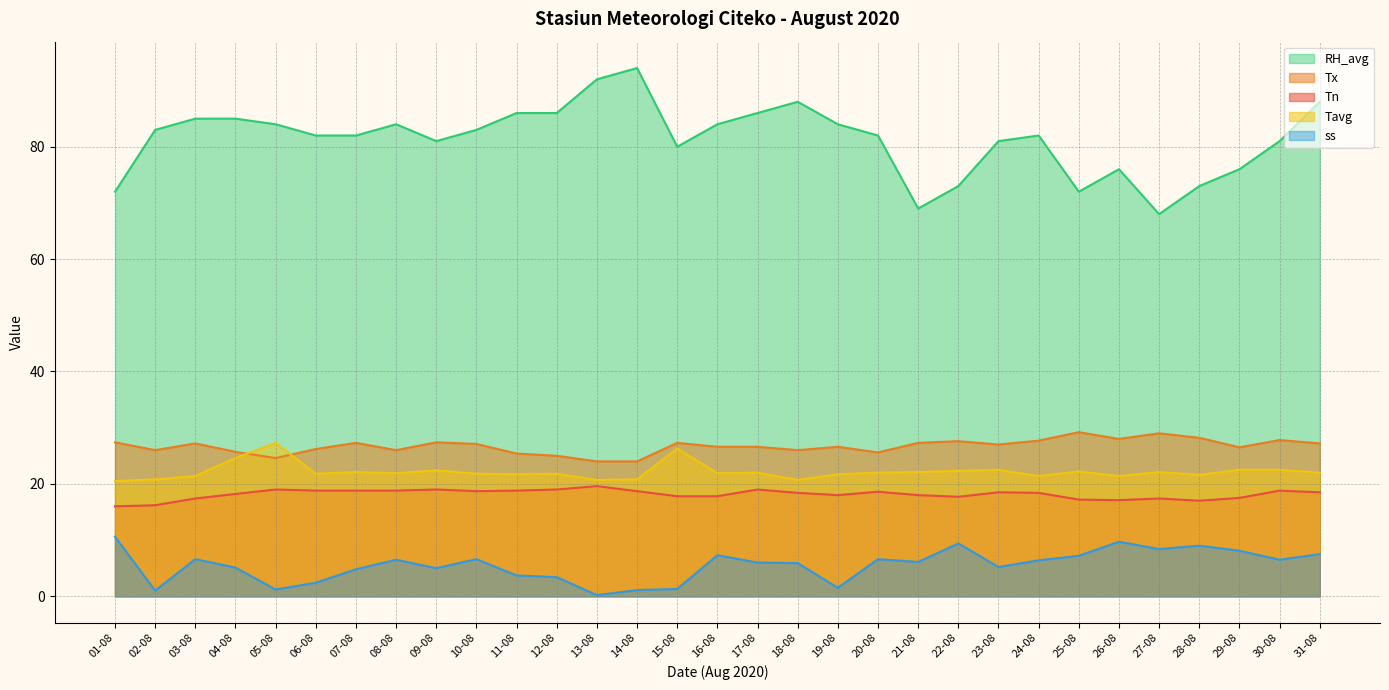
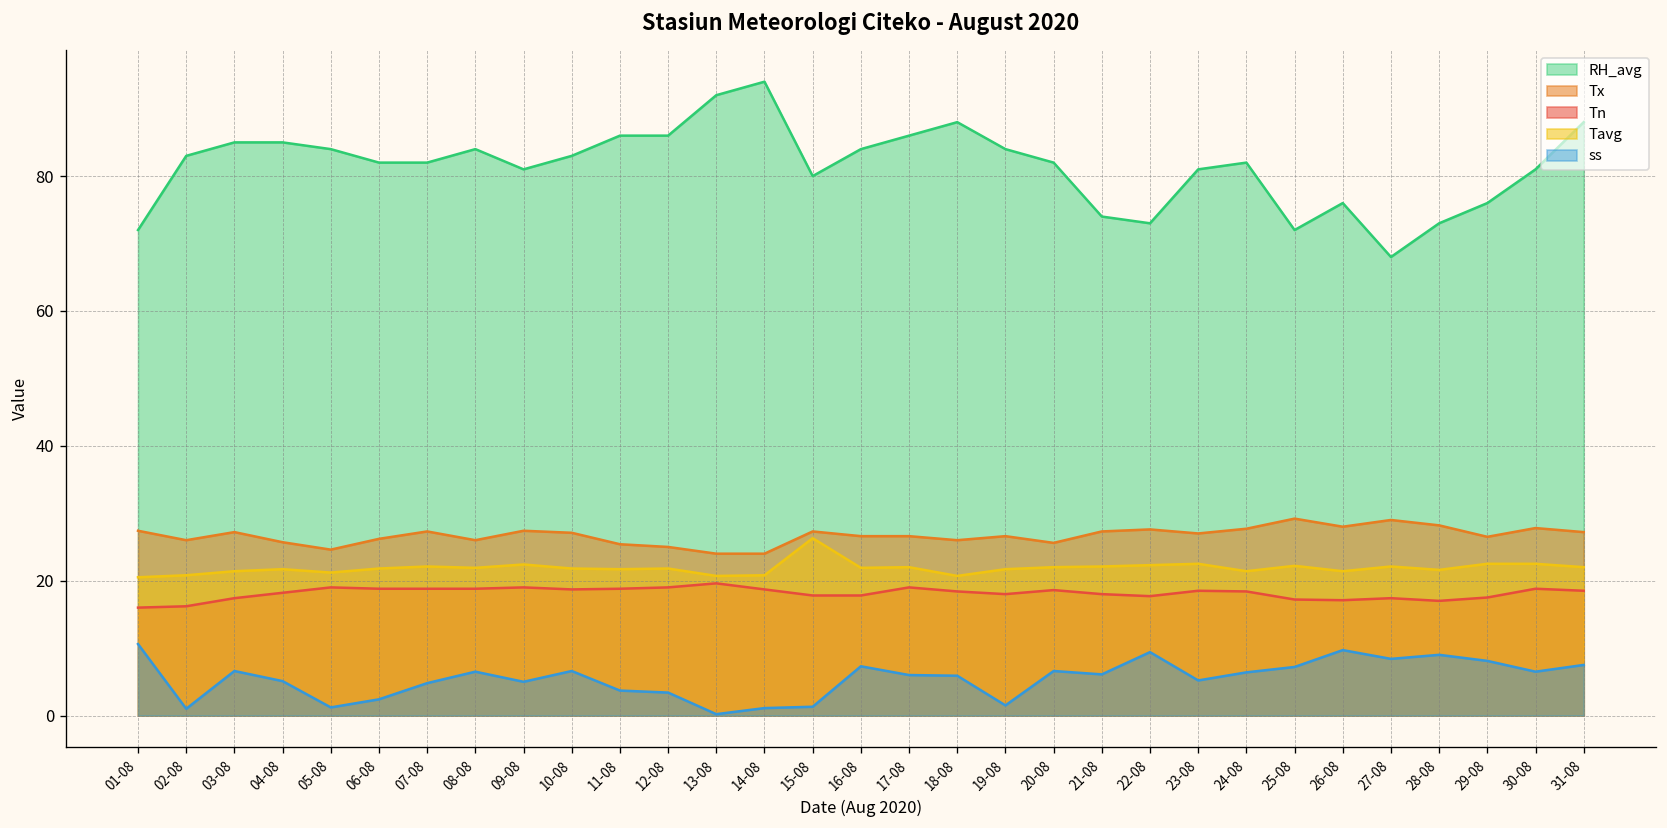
  {
    "RH_avg": {
      "01-08": 72,
      "02-08": 83,
      "03-08": 85,
      "04-08": 85,
      "05-08": 84,
      "06-08": 82,
      "07-08": 82,
      "08-08": 84,
      "09-08": 81,
      "10-08": 83,
      "11-08": 86,
      "12-08": 86,
      "13-08": 92,
      "14-08": 94,
      "15-08": 80,
      "16-08": 84,
      "17-08": 86,
      "18-08": 88,
      "19-08": 84,
      "20-08": 82,
-     "21-08": 69,
+     "21-08": 74,
      "22-08": 73,
      "23-08": 81,
      "24-08": 82,
      "25-08": 72,
      "26-08": 76,
      "27-08": 68,
      "28-08": 73,
      "29-08": 76,
      "30-08": 81
    },
    "Tavg": {
      "01-08": 21,
      "02-08": 21,
      "03-08": 21,
-     "04-08": 25,
-     "05-08": 27,
+     "04-08": 22,
+     "05-08": 21,
      "06-08": 22,
      "07-08": 22,
      "08-08": 22,
      "09-08": 22,
      "10-08": 22,
      "11-08": 22,
      "12-08": 22,
      "13-08": 21,
      "14-08": 21,
      "15-08": 26,
      "16-08": 22,
      "17-08": 22,
      "18-08": 21,
      "19-08": 22,
      "20-08": 22,
      "21-08": 22,
      "22-08": 22,
      "23-08": 23,
      "24-08": 21,
      "25-08": 22,
      "26-08": 21,
      "27-08": 22,
      "28-08": 22,
      "29-08": 23,
      "30-08": 23,
      "31-08": 22
    },
    "ss": {
      "01-08": 11,
      "02-08": 1,
      "03-08": 7,
      "04-08": 5,
      "05-08": 1,
      "06-08": 2,
      "07-08": 5,
      "08-08": 7,
      "09-08": 5,
      "10-08": 7,
      "11-08": 4,
      "12-08": 3,
      "13-08": 0,
      "14-08": 1,
      "15-08": 1,
      "16-08": 7,
      "17-08": 6,
      "18-08": 6,
      "19-08": 2,
      "20-08": 7,
      "21-08": 6,
      "22-08": 9,
      "23-08": 5,
      "24-08": 6,
      "25-08": 7,
      "26-08": 10,
      "27-08": 8,
      "28-08": 9,
      "29-08": 8,
      "30-08": 7,
      "31-08": 8
    }
  }
